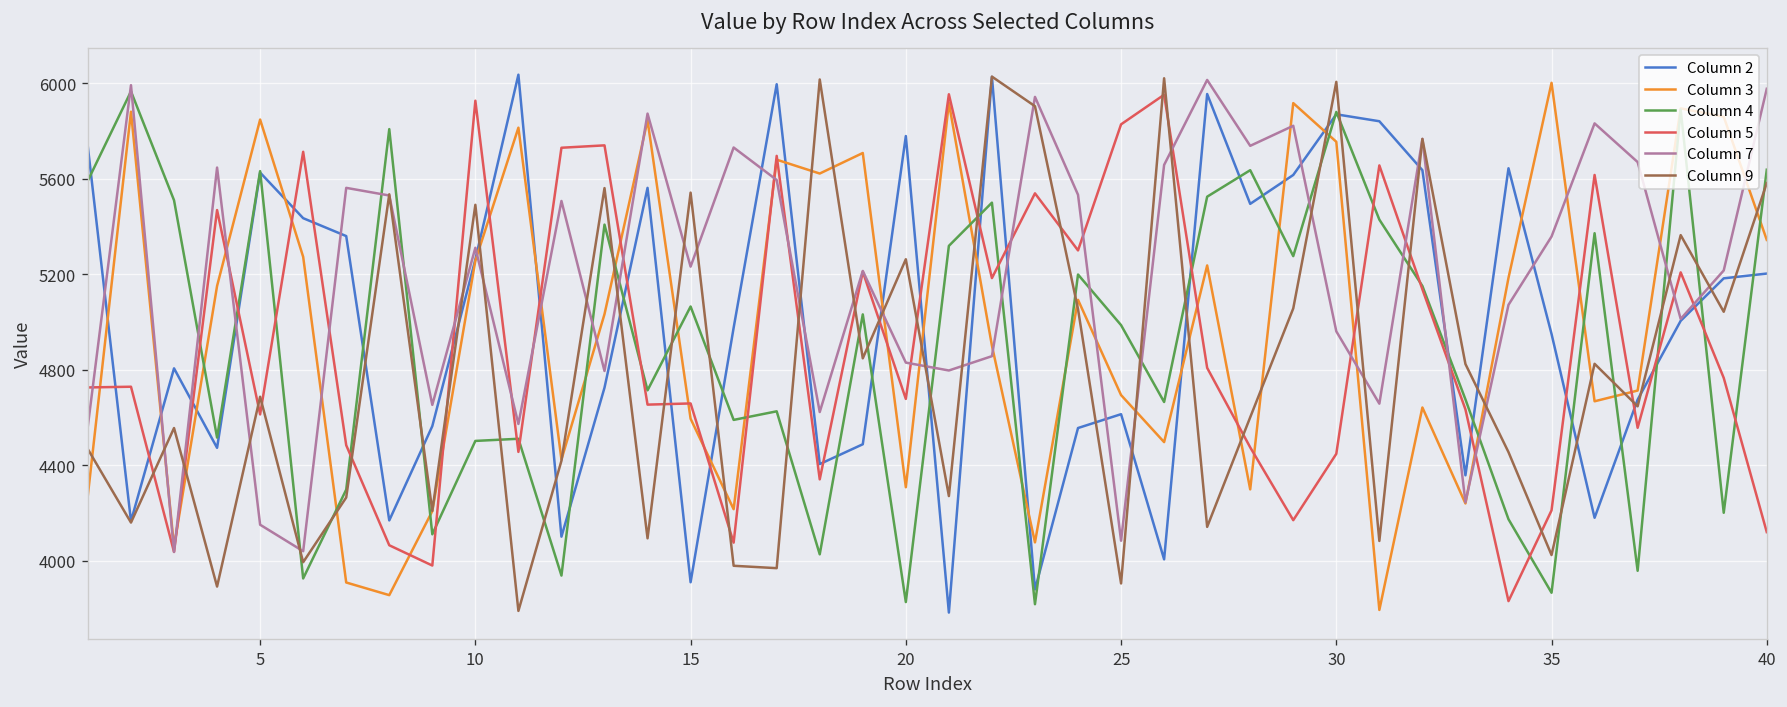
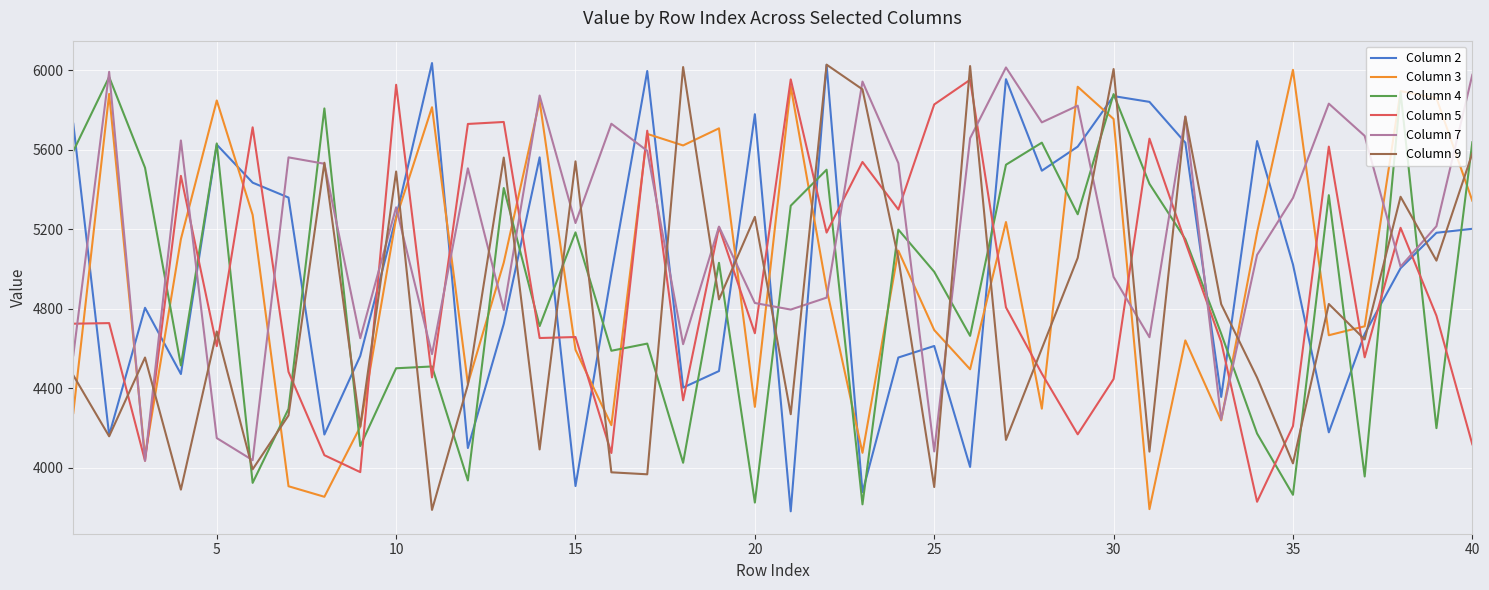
  {
    "Column 2": {
      "15": 3910,
      "20": 5780,
      "25": 4610,
-     "35": 4950,
+     "35": 5020,
      "40": 5200
    },
    "Column 3": {
      "5": 5850,
      "15": 4590,
      "20": 4310,
      "25": 4690,
      "30": 5750,
      "35": 6000,
      "40": 5340
    },
    "Column 4": {
      "10": 4500,
-     "15": 5060,
+     "15": 5180,
      "20": 3830,
      "25": 4990,
      "35": 3870,
      "40": 5640
    },
    "Column 5": {
      "5": 4610,
      "10": 5930,
      "15": 4660,
      "20": 4680,
      "25": 5830,
      "30": 4450,
      "35": 4210,
      "40": 4120
    },
    "Column 7": {
      "5": 4150,
      "10": 5310,
      "15": 5230,
      "20": 4830,
      "25": 4080,
      "30": 4960,
      "35": 5360,
      "40": 5980
    },
    "Column 9": {
      "5": 4690,
      "10": 5490,
      "15": 5540,
      "20": 5260,
      "25": 3900,
      "30": 6010,
      "35": 4020,
      "40": 5580
    }
  }
